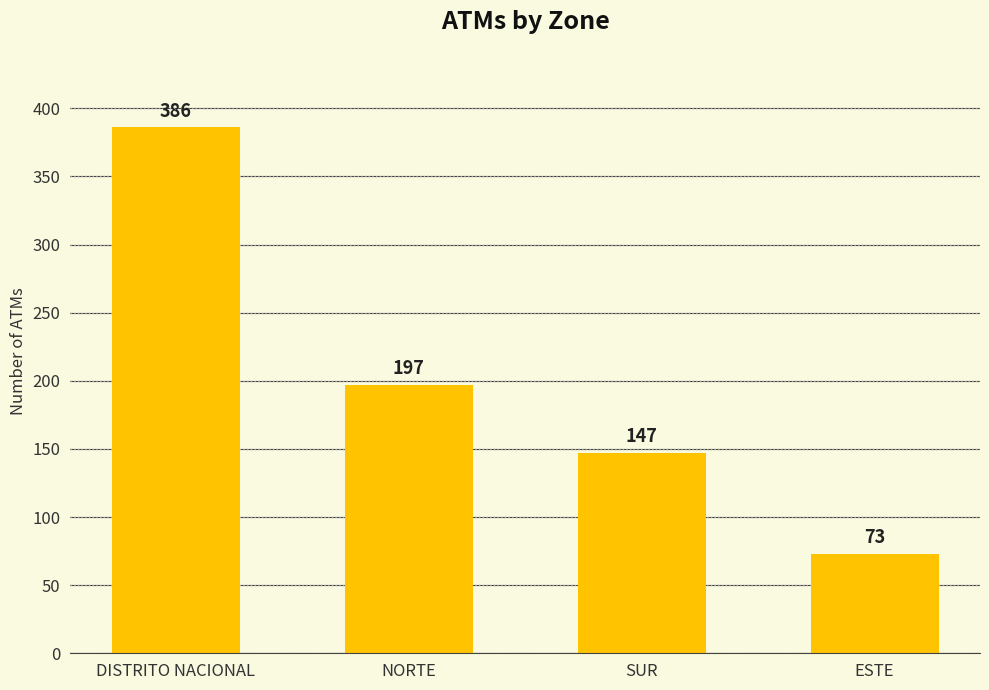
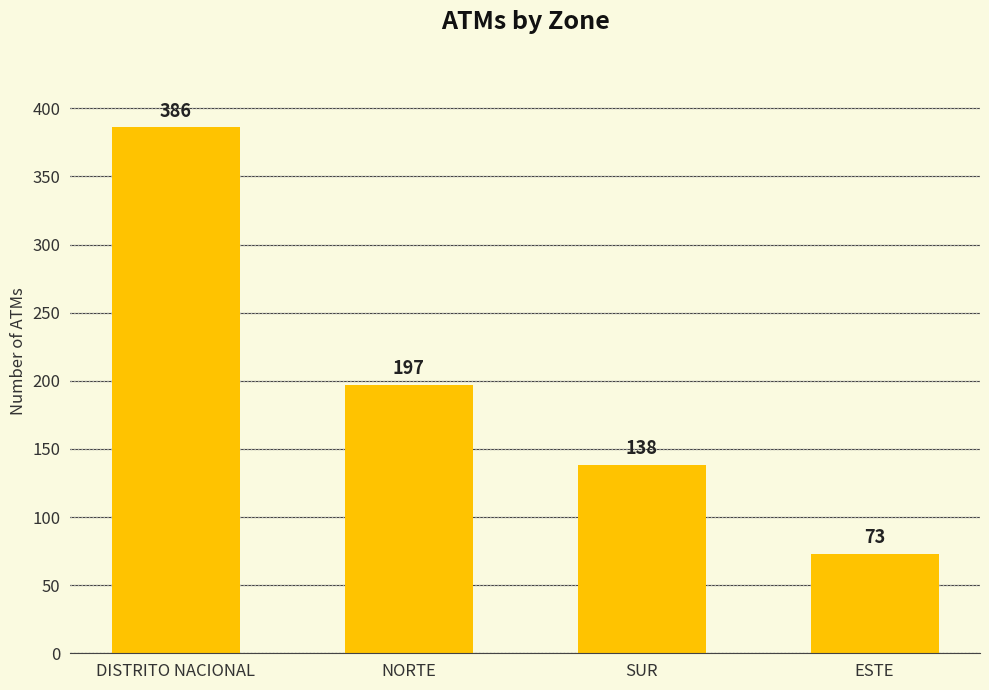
  {
    "DISTRITO NACIONAL": 386,
    "NORTE": 197,
-   "SUR": 147,
+   "SUR": 138,
    "ESTE": 73
  }
